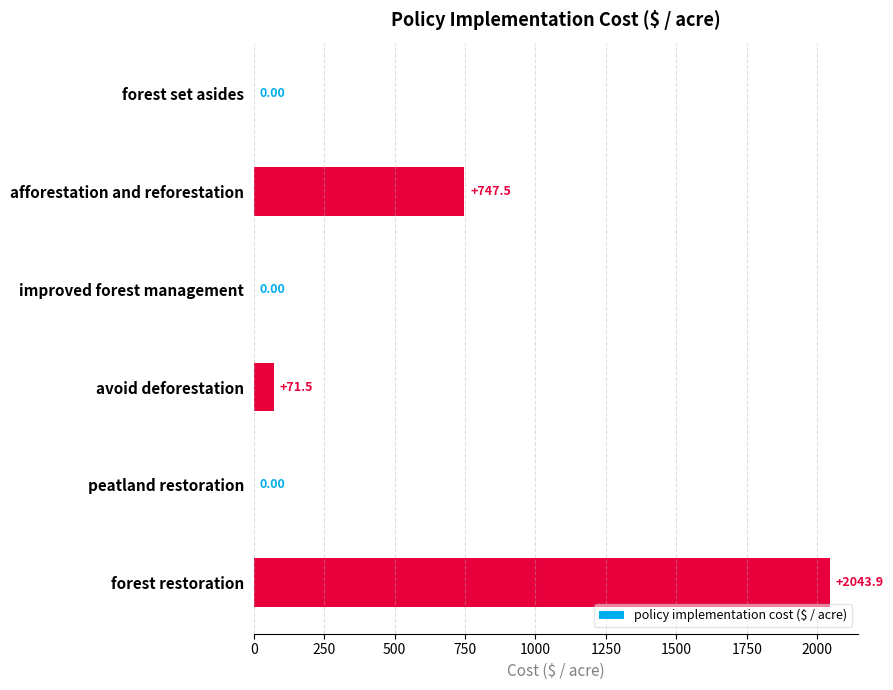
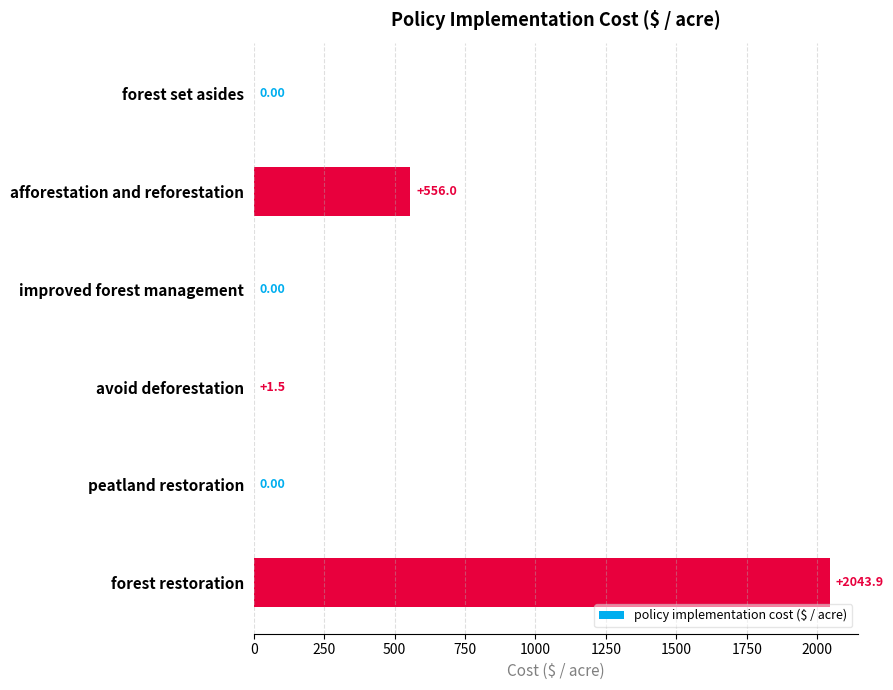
  {
    "forest set asides": "0.00",
-   "afforestation and reforestation": "+747.5",
+   "afforestation and reforestation": "+556.0",
    "improved forest management": "0.00",
-   "avoid deforestation": "+71.5",
+   "avoid deforestation": "+1.5",
    "peatland restoration": "0.00",
    "forest restoration": "+2043.9"
  }
